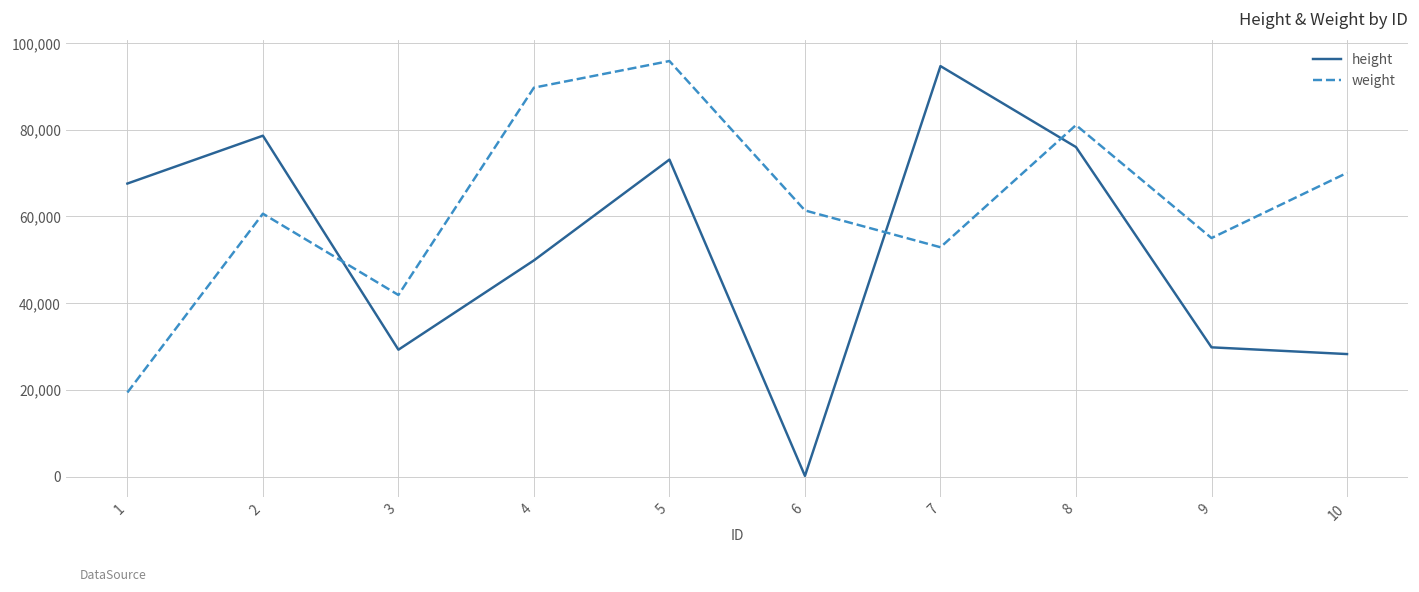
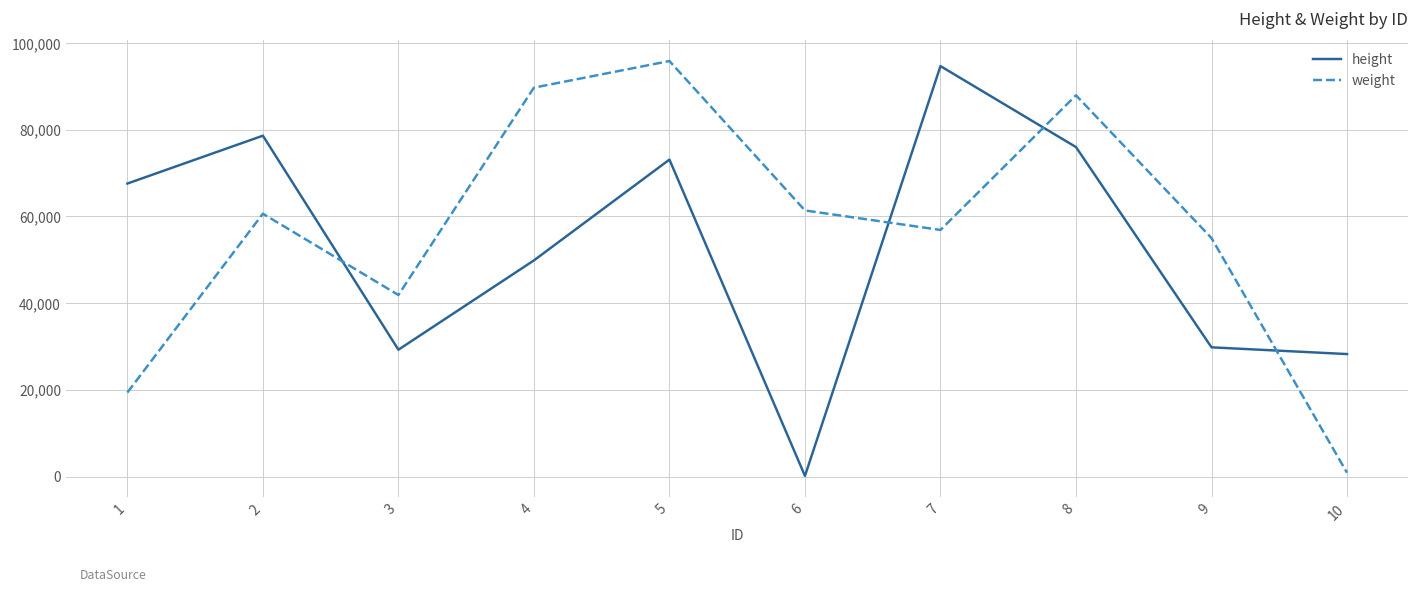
  {
    "height": {
      "1": "68,000",
      "2": "79,000",
      "3": "29,000",
      "4": "50,000",
      "5": "73,000",
      "6": "0",
      "7": "95,000",
      "8": "76,000",
      "9": "30,000",
      "10": "28,000"
    },
    "weight": {
      "1": "19,000",
      "2": "61,000",
      "3": "42,000",
      "4": "90,000",
      "5": "96,000",
      "6": "61,000",
-     "7": "53,000",
-     "8": "81,000",
+     "7": "57,000",
+     "8": "88,000",
      "9": "55,000",
-     "10": "70,000"
+     "10": "1,000"
    }
  }
